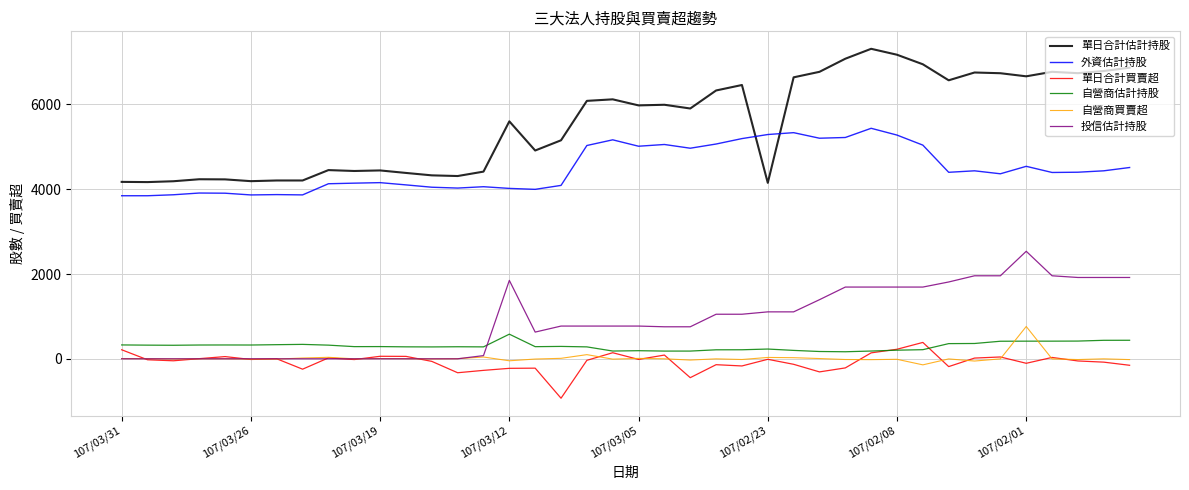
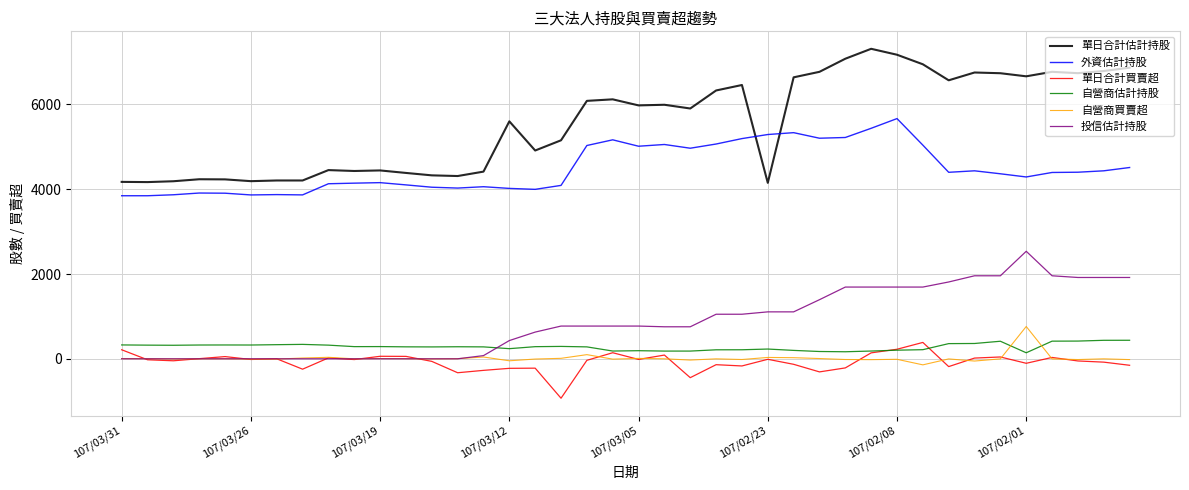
  {
    "單日合計估計持股": {
      "107/03/31": 4200,
      "107/03/26": 4200,
      "107/03/19": 4400,
      "107/03/12": 5600,
      "107/03/05": 6000,
      "107/02/23": 4200,
      "107/02/08": 7200,
      "107/02/01": 6700
    },
    "外資估計持股": {
      "107/03/31": 3800,
      "107/03/26": 3900,
      "107/03/19": 4200,
      "107/03/12": 4000,
      "107/03/05": 5000,
      "107/02/23": 5300,
-     "107/02/08": 5300,
-     "107/02/01": 4500
+     "107/02/08": 5700,
+     "107/02/01": 4300
    },
    "單日合計買賣超": {
      "107/03/31": 200,
      "107/03/12": -200,
      "107/02/01": -100
    },
    "自營商估計持股": {
      "107/03/31": 300,
      "107/03/26": 300,
      "107/03/19": 300,
-     "107/03/12": 600,
+     "107/03/12": 200,
      "107/03/05": 200,
      "107/02/23": 200,
-     "107/02/01": 400
+     "107/02/01": 100
    },
    "自營商買賣超": {
      "107/03/12": 0,
      "107/02/08": 0,
      "107/02/01": 800
    },
    "投信估計持股": {
-     "107/03/12": 1800,
+     "107/03/12": 400,
      "107/03/05": 800,
      "107/02/23": 1100,
      "107/02/08": 1700,
      "107/02/01": 2500
    }
  }
